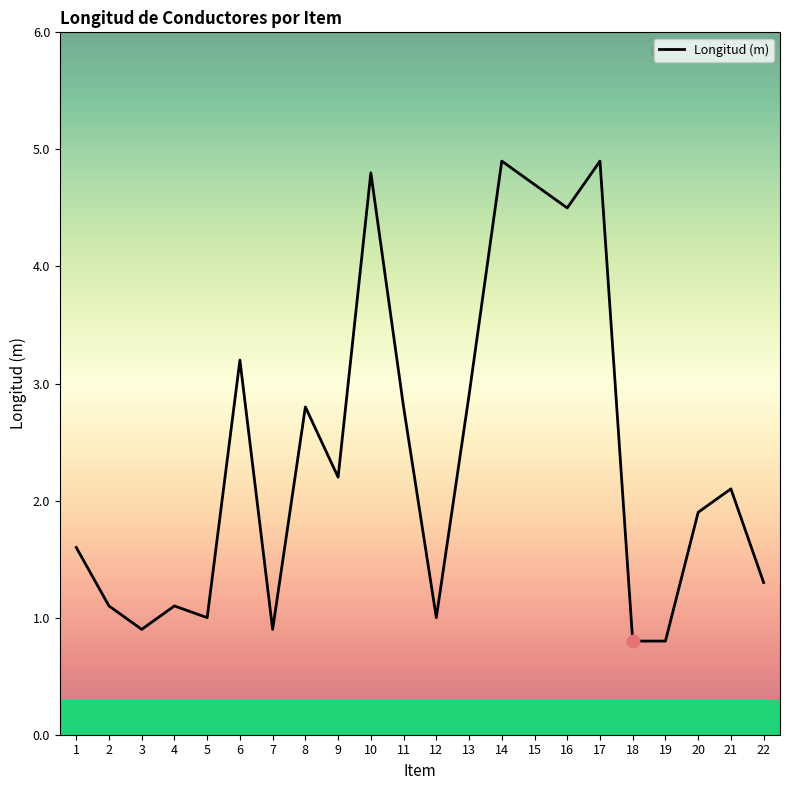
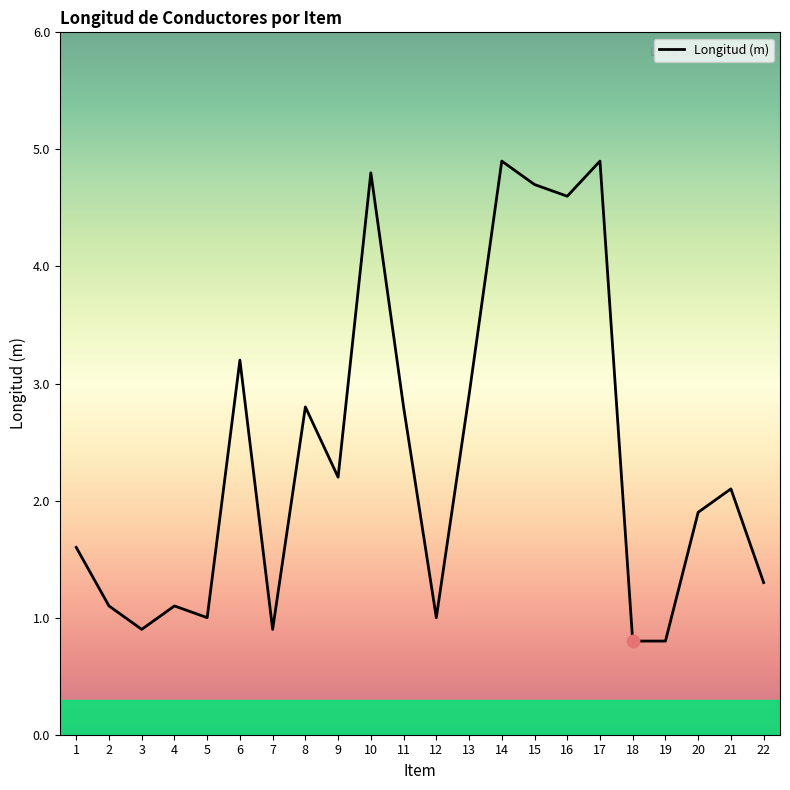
  {
    "Longitud (m)": {
      "1": 1.6,
      "2": 1.1,
      "3": 0.9,
      "4": 1.1,
      "5": 1.0,
      "6": 3.2,
      "7": 0.9,
      "8": 2.8,
      "9": 2.2,
      "10": 4.8,
      "11": 2.8,
      "12": 1.0,
      "13": 2.9,
      "14": 4.9,
      "15": 4.7,
-     "16": 4.5,
+     "16": 4.6,
      "17": 4.9,
      "19": 0.8,
      "20": 1.9,
      "21": 2.1,
      "22": 1.3
    }
  }
